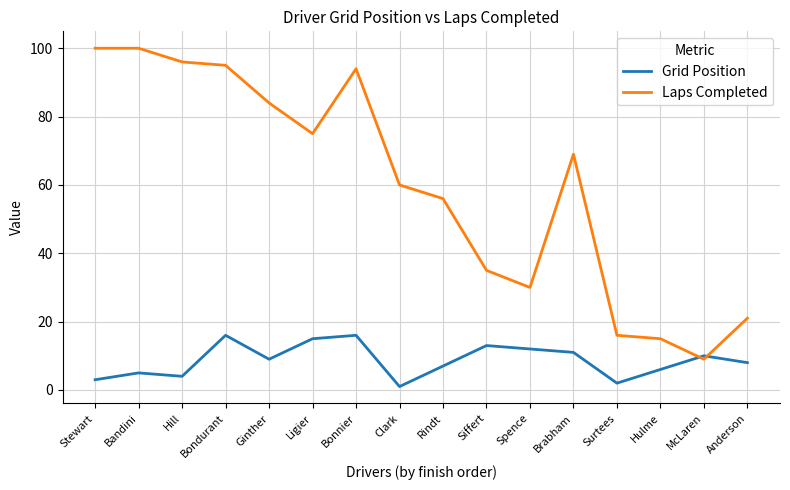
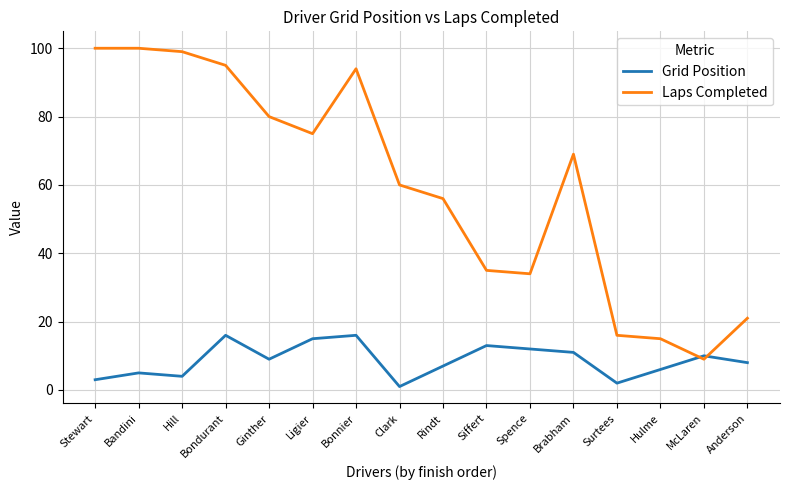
  {
    "Grid Position": {
      "Stewart": 3,
      "Bandini": 5,
      "Hill": 4,
      "Bondurant": 16,
      "Ginther": 9,
      "Ligier": 15,
      "Bonnier": 16,
      "Clark": 1,
      "Rindt": 7,
      "Siffert": 13,
      "Spence": 12,
      "Brabham": 11,
      "Surtees": 2,
      "Hulme": 6,
      "McLaren": 10,
      "Anderson": 8
    },
    "Laps Completed": {
      "Stewart": 100,
      "Bandini": 100,
-     "Hill": 96,
+     "Hill": 99,
      "Bondurant": 95,
-     "Ginther": 84,
+     "Ginther": 80,
      "Ligier": 75,
      "Bonnier": 94,
      "Clark": 60,
      "Rindt": 56,
      "Siffert": 35,
-     "Spence": 30,
+     "Spence": 34,
      "Brabham": 69,
      "Surtees": 16,
      "Hulme": 15,
      "McLaren": 9,
      "Anderson": 21
    }
  }
